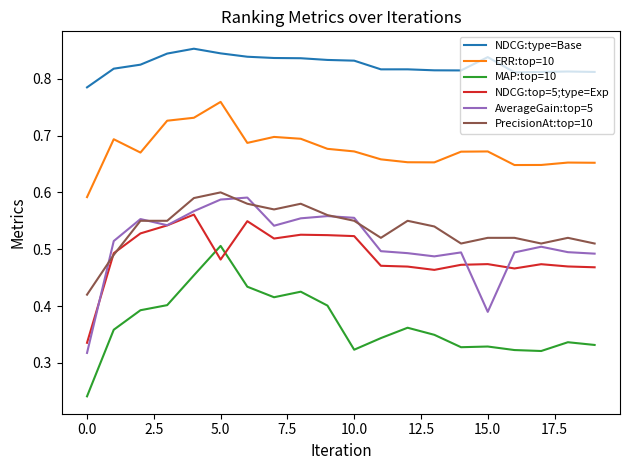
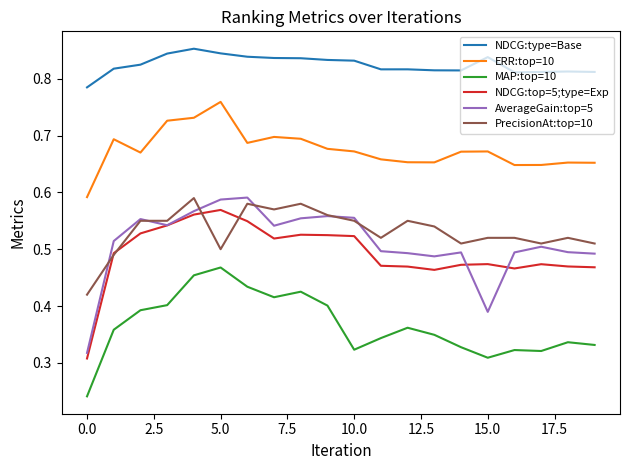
  {
    "NDCG:type=Base": {
      "0.0": 0.78,
      "5.0": 0.84,
      "10.0": 0.83
    },
    "ERR:top=10": {
      "0.0": 0.59,
      "5.0": 0.76,
      "10.0": 0.67,
      "15.0": 0.67
    },
    "MAP:top=10": {
      "0.0": 0.24,
-     "5.0": 0.51,
+     "5.0": 0.47,
      "10.0": 0.32,
-     "15.0": 0.33
+     "15.0": 0.31
    },
    "NDCG:top=5;type=Exp": {
-     "0.0": 0.34,
-     "5.0": 0.48,
+     "0.0": 0.31,
+     "5.0": 0.57,
      "10.0": 0.52,
      "15.0": 0.47
    },
    "AverageGain:top=5": {
      "0.0": 0.32,
      "5.0": 0.59,
      "10.0": 0.56,
      "15.0": 0.39
    },
    "PrecisionAt:top=10": {
      "0.0": 0.42,
-     "5.0": 0.6,
+     "5.0": 0.5,
      "10.0": 0.55,
      "15.0": 0.52
    }
  }
